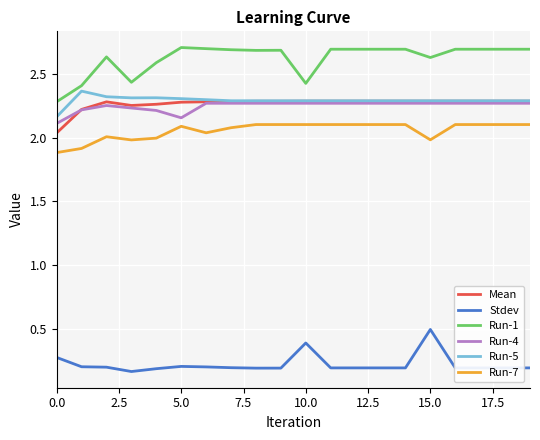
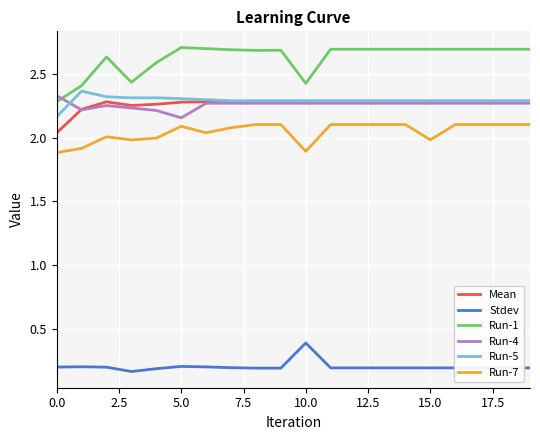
  {
    "Mean": {
      "0.0": 2.04,
      "5.0": 2.28
    },
    "Stdev": {
-     "0.0": 0.28,
+     "0.0": 0.20,
      "5.0": 0.21,
      "10.0": 0.39,
-     "15.0": 0.50
+     "15.0": 0.20
    },
    "Run-1": {
      "0.0": 2.28,
      "5.0": 2.70,
      "10.0": 2.42,
-     "15.0": 2.63
+     "15.0": 2.69
    },
    "Run-4": {
-     "0.0": 2.11,
+     "0.0": 2.33,
      "5.0": 2.15
    },
    "Run-5": {
      "0.0": 2.16,
      "5.0": 2.30
    },
    "Run-7": {
      "0.0": 1.88,
      "5.0": 2.09,
-     "10.0": 2.10,
+     "10.0": 1.89,
      "15.0": 1.98
    }
  }
